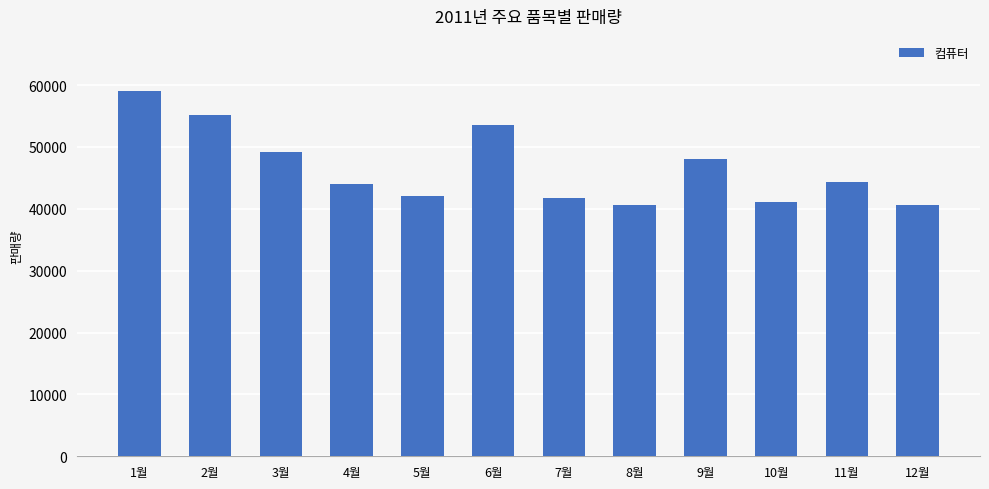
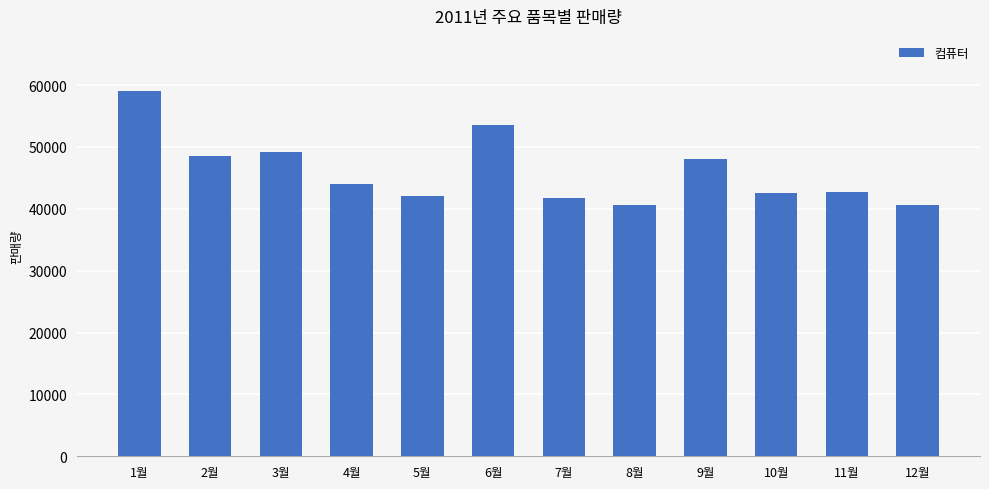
  {
    "1월": 59000,
-   "2월": 55000,
+   "2월": 49000,
    "3월": 49000,
    "4월": 44000,
    "5월": 42000,
    "6월": 53000,
    "7월": 42000,
    "8월": 41000,
    "9월": 48000,
-   "10월": 41000,
-   "11월": 44000,
+   "10월": 43000,
+   "11월": 43000,
    "12월": 41000
  }
